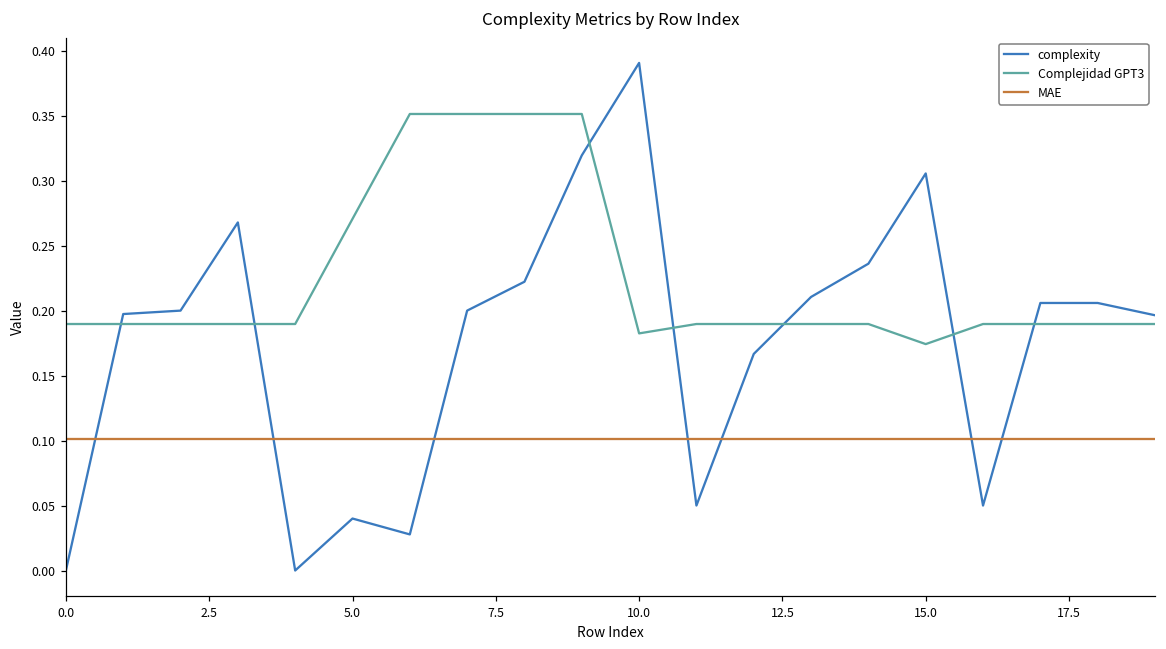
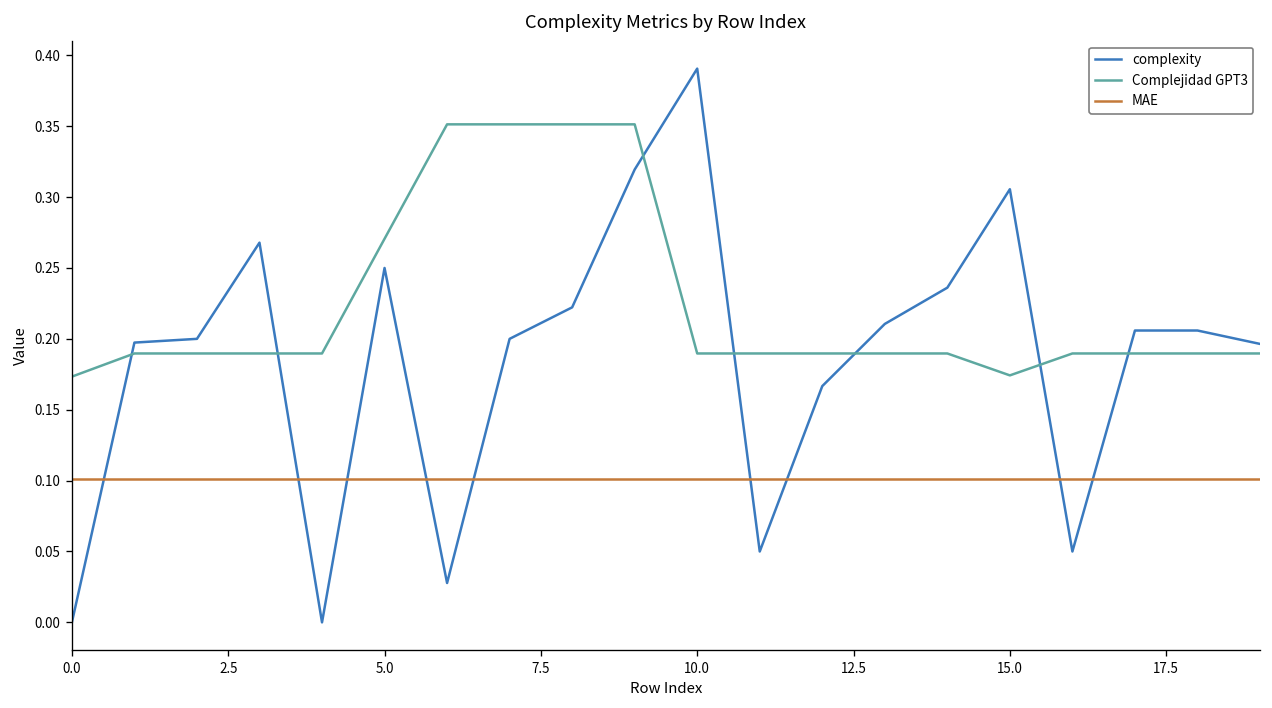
  {
    "complexity": {
      "0.0": 0.00,
-     "5.0": 0.04,
+     "5.0": 0.25,
      "10.0": 0.39,
      "15.0": 0.306
    },
    "Complejidad GPT3": {
-     "0.0": 0.190,
+     "0.0": 0.173,
      "5.0": 0.271,
-     "10.0": 0.182,
+     "10.0": 0.190,
      "15.0": 0.174
    },
    "MAE": {
      "0.0": 0.101,
      "5.0": 0.101,
      "10.0": 0.101,
      "15.0": 0.101
    }
  }
